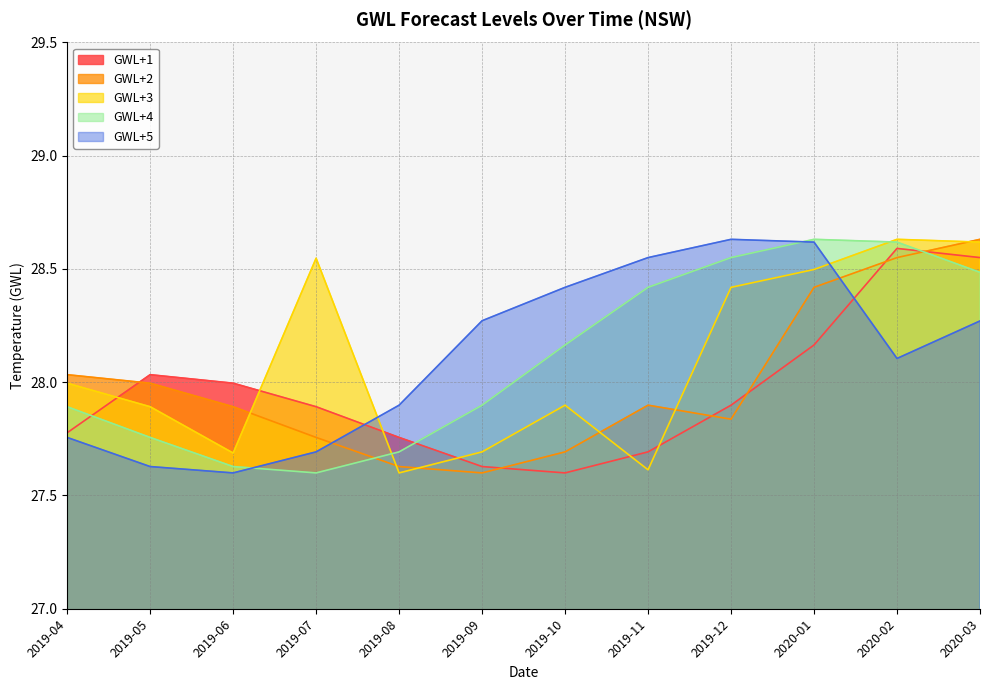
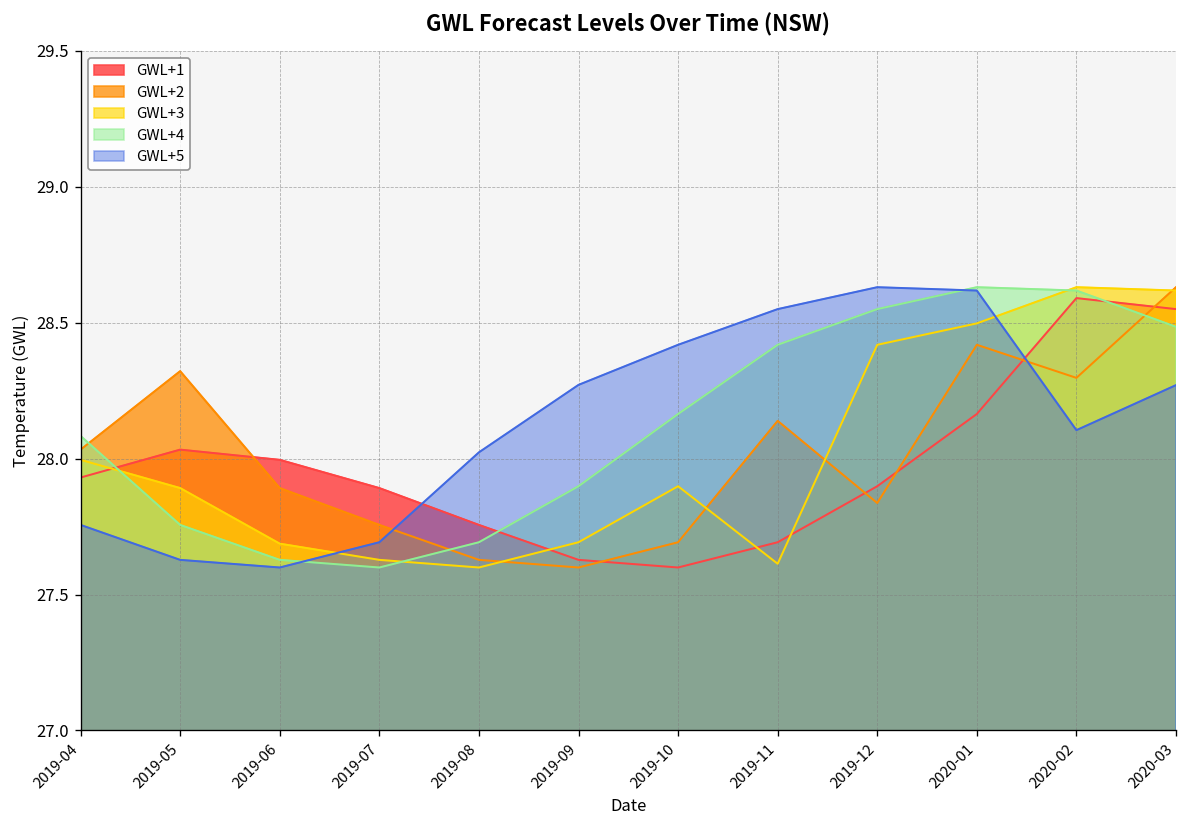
  {
    "GWL+1": {
-     "2019-04": 27.78,
+     "2019-04": 27.93,
      "2019-05": 28.03,
      "2019-06": 28.00,
      "2019-07": 27.89,
      "2019-08": 27.76,
      "2019-09": 27.63,
      "2019-10": 27.60,
      "2019-11": 27.69,
      "2019-12": 27.90,
      "2020-01": 28.16,
      "2020-02": 28.59,
      "2020-03": 28.55
    },
    "GWL+2": {
      "2019-04": 28.03,
-     "2019-05": 28.00,
+     "2019-05": 28.32,
      "2019-06": 27.89,
      "2019-07": 27.76,
      "2019-08": 27.63,
      "2019-09": 27.60,
      "2019-10": 27.69,
-     "2019-11": 27.90,
+     "2019-11": 28.14,
      "2019-12": 27.84,
      "2020-01": 28.42,
-     "2020-02": 28.55,
+     "2020-02": 28.30,
      "2020-03": 28.63
    },
    "GWL+3": {
      "2019-04": 28.00,
      "2019-05": 27.89,
      "2019-06": 27.69,
-     "2019-07": 28.55,
+     "2019-07": 27.63,
      "2019-08": 27.60,
      "2019-09": 27.69,
      "2019-10": 27.90,
      "2019-11": 27.61,
      "2019-12": 28.42,
      "2020-01": 28.50,
      "2020-02": 28.63,
      "2020-03": 28.62
    },
    "GWL+4": {
-     "2019-04": 27.89,
+     "2019-04": 28.08,
      "2019-05": 27.76,
      "2019-06": 27.63,
      "2019-07": 27.60,
      "2019-08": 27.69,
      "2019-09": 27.90,
      "2019-10": 28.16,
      "2019-11": 28.42,
      "2019-12": 28.55,
      "2020-01": 28.63,
      "2020-02": 28.62,
      "2020-03": 28.49
    },
    "GWL+5": {
      "2019-04": 27.76,
      "2019-05": 27.63,
      "2019-06": 27.60,
      "2019-07": 27.69,
-     "2019-08": 27.90,
+     "2019-08": 28.02,
      "2019-09": 28.27,
      "2019-10": 28.42,
      "2019-11": 28.55,
      "2019-12": 28.63,
      "2020-01": 28.62,
      "2020-02": 28.10,
      "2020-03": 28.27
    }
  }
